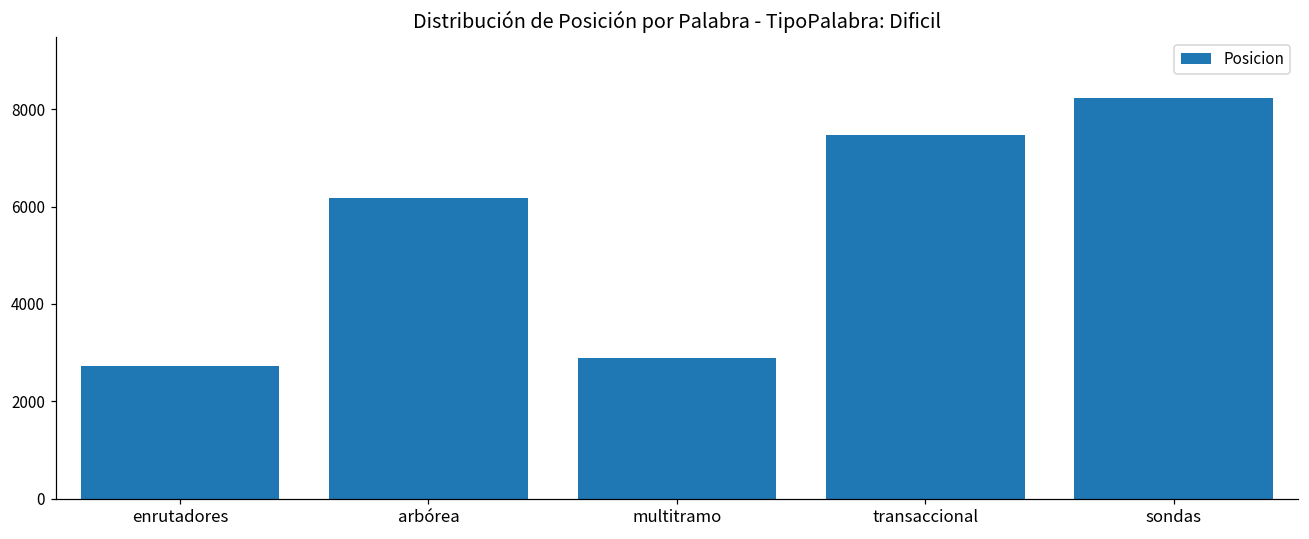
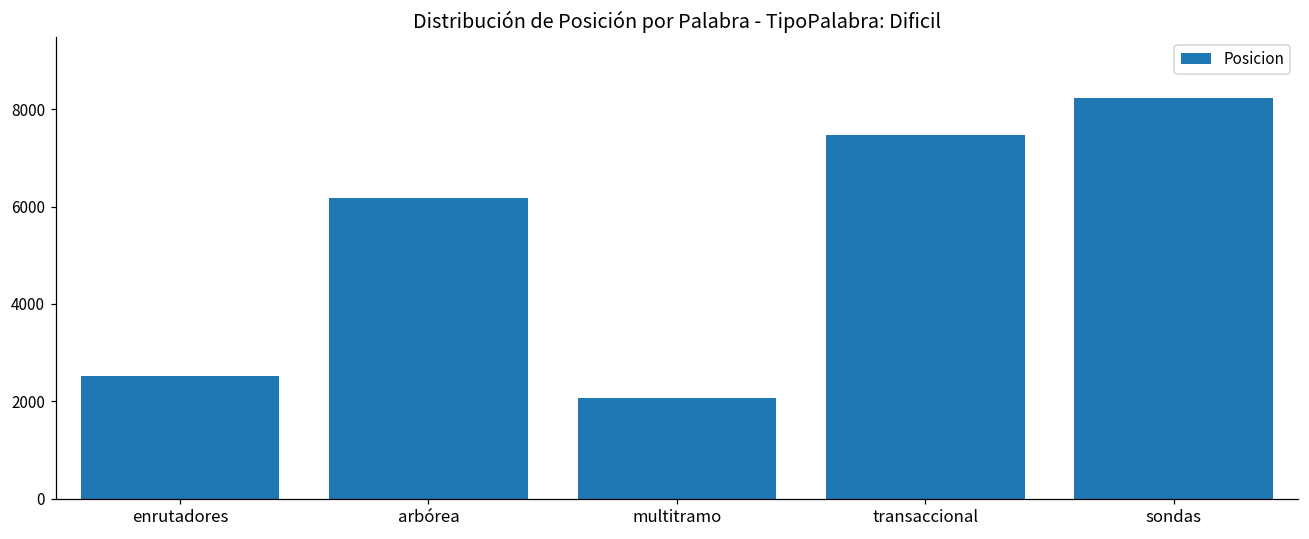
  {
-   "enrutadores": 2700,
+   "enrutadores": 2500,
    "arbórea": 6200,
-   "multitramo": 2900,
+   "multitramo": 2100,
    "transaccional": 7500,
    "sondas": 8200
  }
